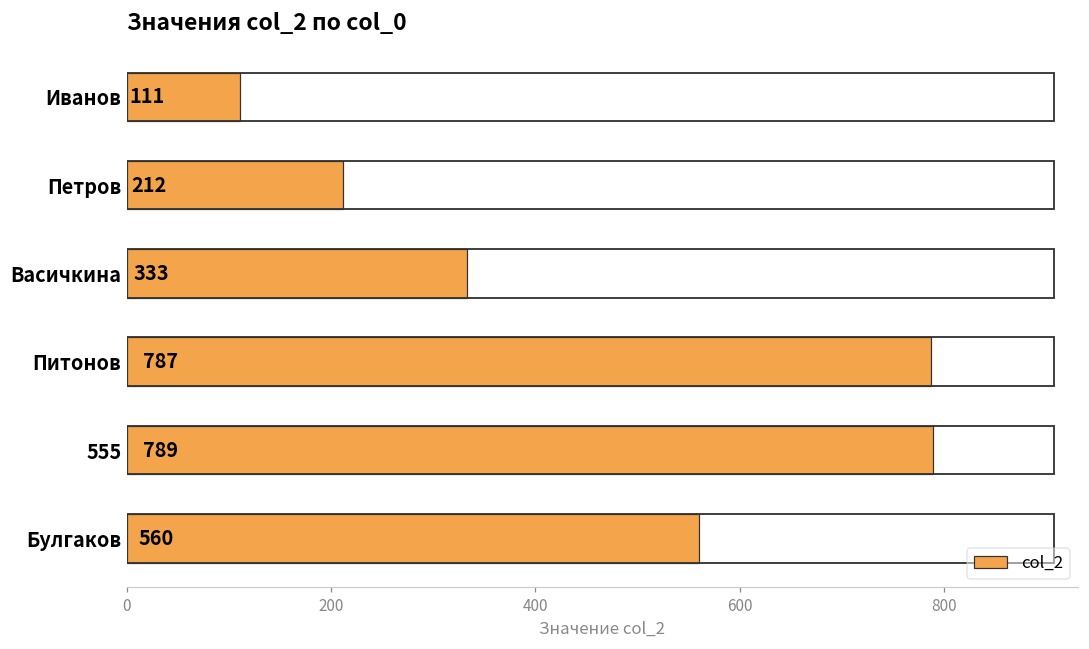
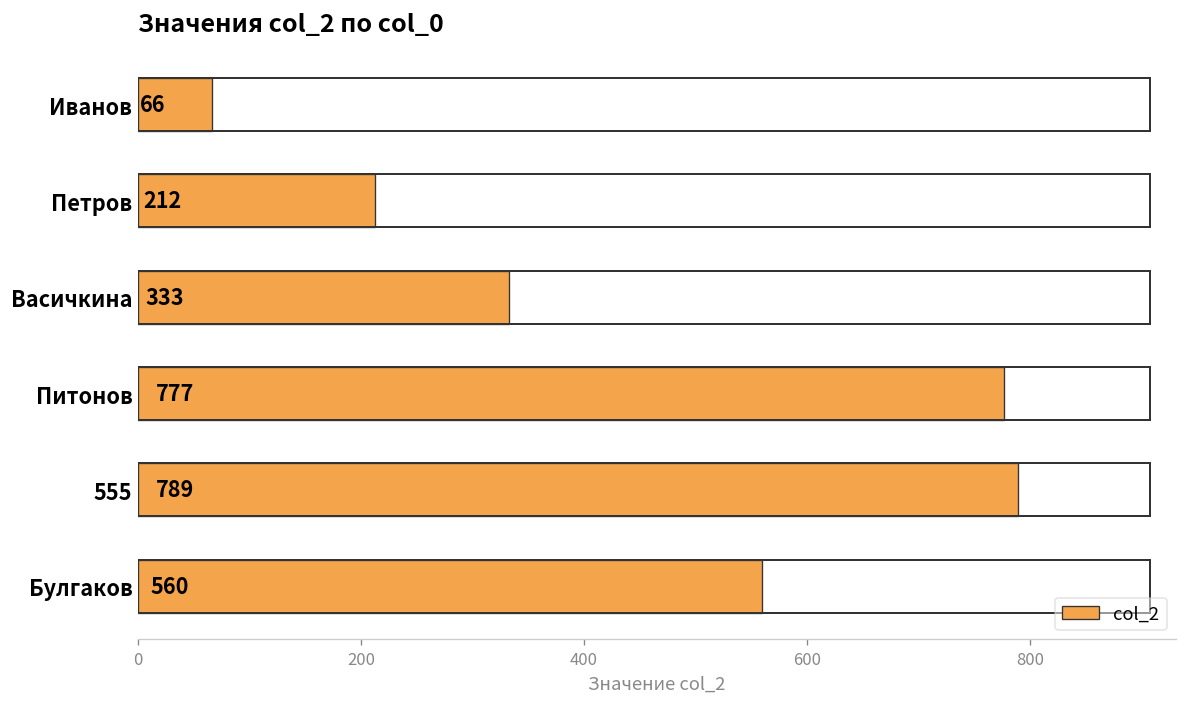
  {
-   "Иванов": 111,
+   "Иванов": 66,
    "Петров": 212,
    "Васичкина": 333,
-   "Питонов": 787,
+   "Питонов": 777,
    "555": 789,
    "Булгаков": 560
  }
